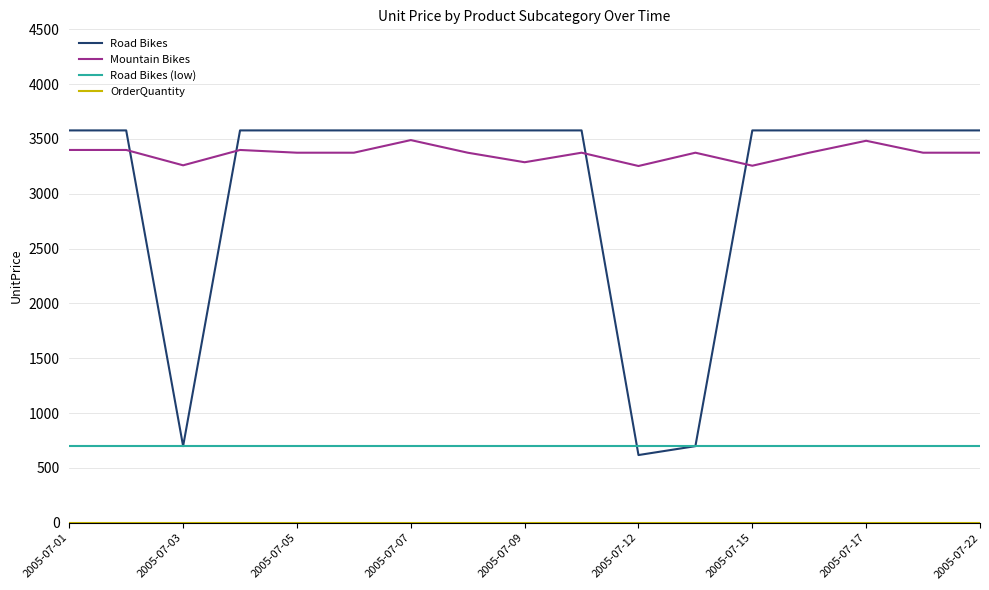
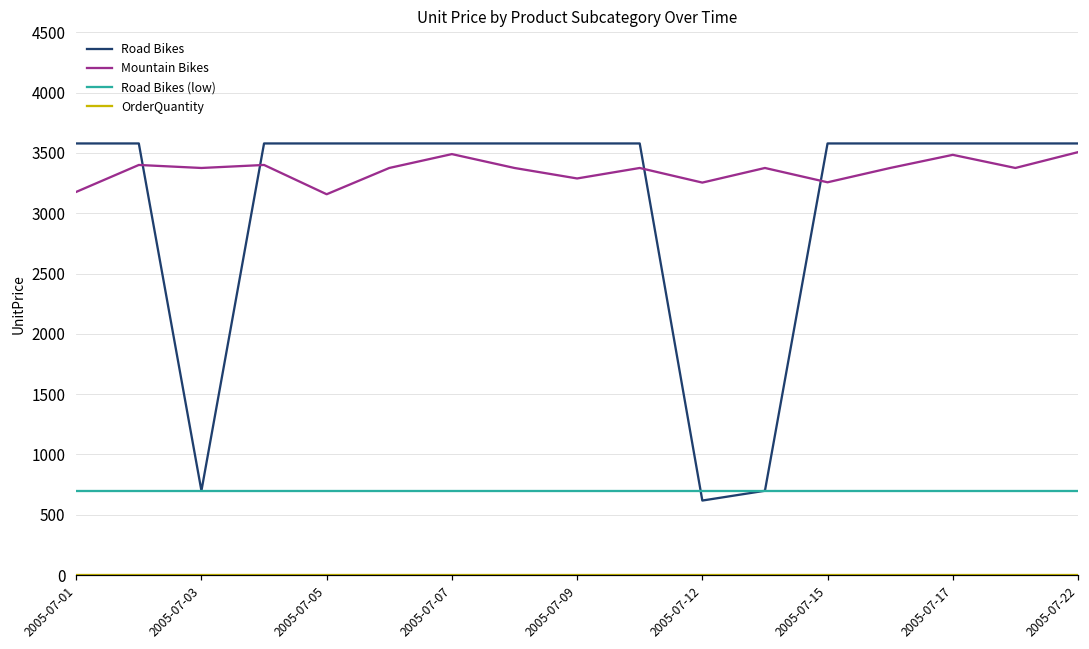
  {
    "Road Bikes": {
      "2005-07-01": 3580,
      "2005-07-05": 3580,
      "2005-07-07": 3580,
      "2005-07-09": 3580,
      "2005-07-12": 620,
      "2005-07-15": 3580,
      "2005-07-17": 3580,
      "2005-07-22": 3580
    },
    "Mountain Bikes": {
-     "2005-07-01": 3400,
-     "2005-07-03": 3260,
-     "2005-07-05": 3370,
+     "2005-07-01": 3180,
+     "2005-07-03": 3370,
+     "2005-07-05": 3160,
      "2005-07-07": 3490,
      "2005-07-09": 3290,
      "2005-07-12": 3250,
      "2005-07-15": 3260,
      "2005-07-17": 3480,
-     "2005-07-22": 3370
+     "2005-07-22": 3510
    },
    "Road Bikes (low)": {
      "2005-07-01": 700,
      "2005-07-05": 700,
      "2005-07-07": 700,
      "2005-07-09": 700,
      "2005-07-12": 700,
      "2005-07-15": 700,
      "2005-07-17": 700,
      "2005-07-22": 700
    },
    "OrderQuantity": {
      "2005-07-01": 0,
      "2005-07-03": 0,
      "2005-07-05": 0,
      "2005-07-07": 0,
      "2005-07-09": 0,
      "2005-07-12": 0,
      "2005-07-15": 0,
      "2005-07-17": 0,
      "2005-07-22": 0
    }
  }
